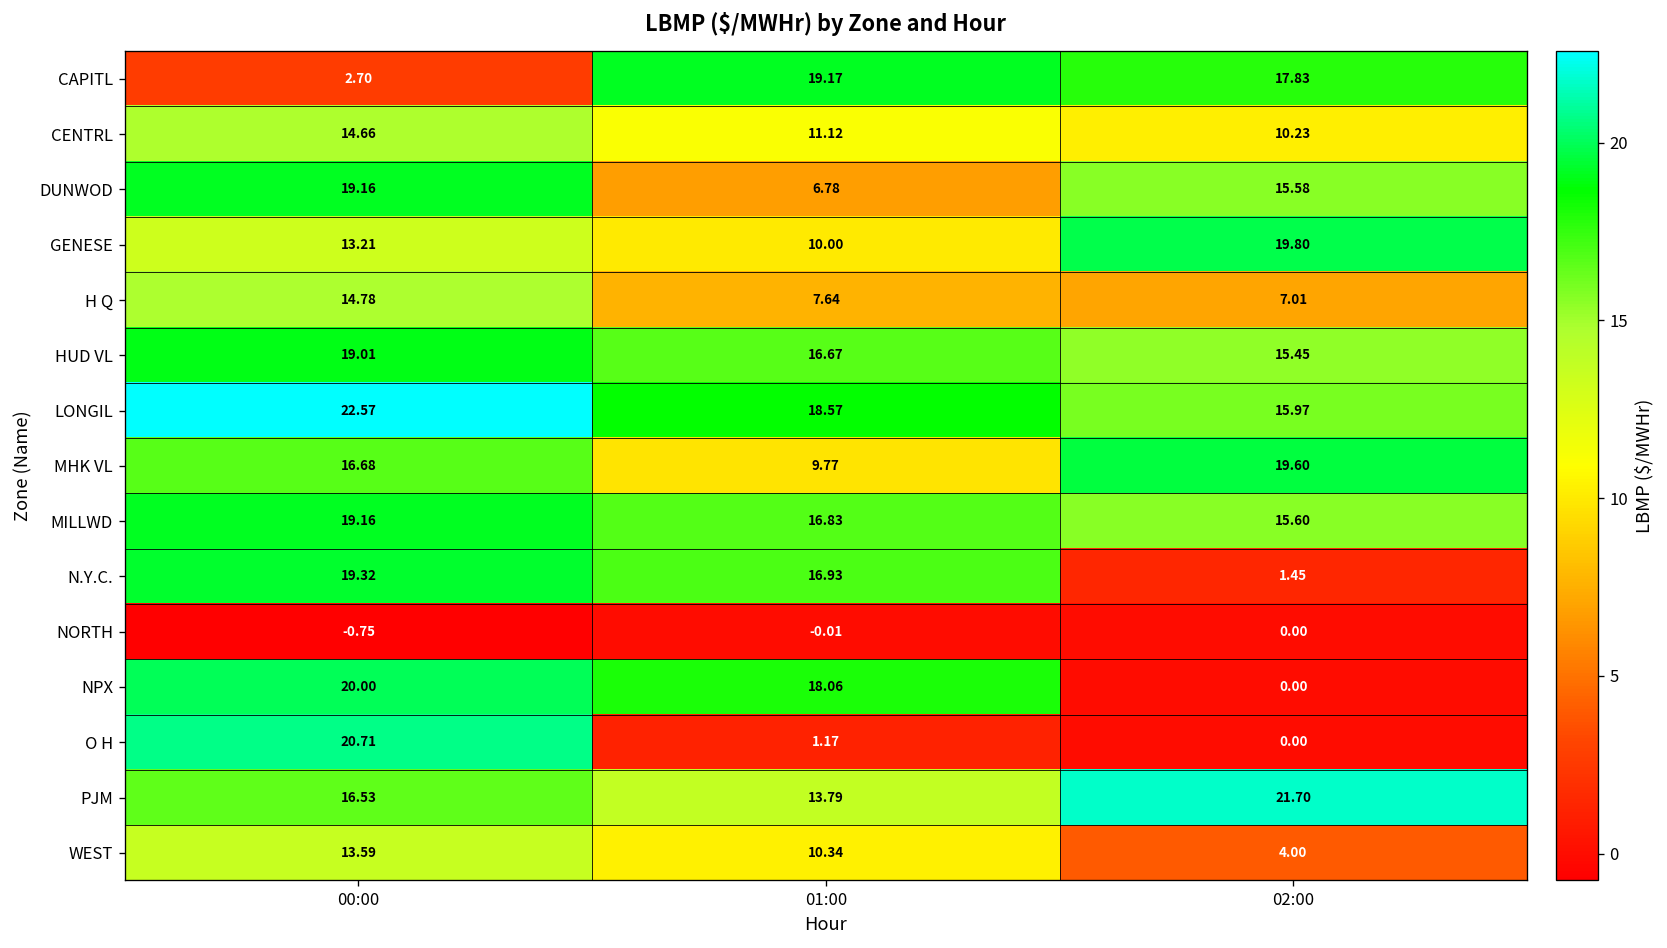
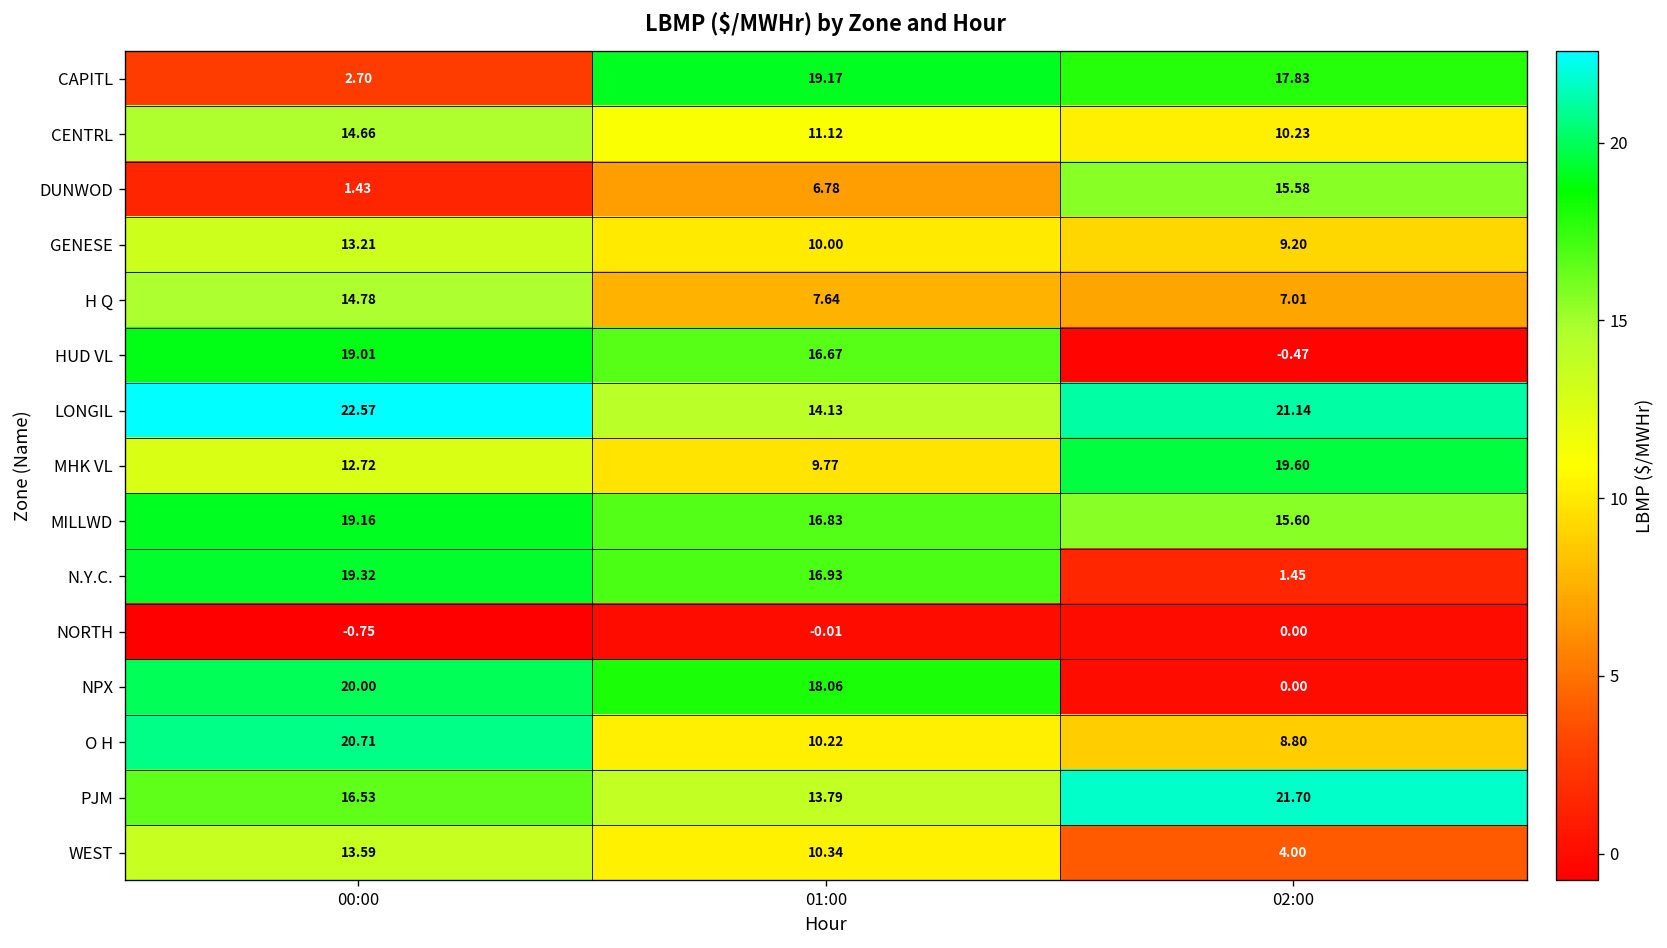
  {
    "CAPITL": {
      "00:00": 2.70,
      "01:00": 19.17,
      "02:00": 17.83
    },
    "CENTRL": {
      "00:00": 14.66,
      "01:00": 11.12,
      "02:00": 10.23
    },
    "DUNWOD": {
-     "00:00": 19.16,
+     "00:00": 1.43,
      "01:00": 6.78,
      "02:00": 15.58
    },
    "GENESE": {
      "00:00": 13.21,
      "01:00": 10.00,
-     "02:00": 19.80
+     "02:00": 9.20
    },
    "H Q": {
      "00:00": 14.78,
      "01:00": 7.64,
      "02:00": 7.01
    },
    "HUD VL": {
      "00:00": 19.01,
      "01:00": 16.67,
-     "02:00": 15.45
+     "02:00": -0.47
    },
    "LONGIL": {
      "00:00": 22.57,
-     "01:00": 18.57,
-     "02:00": 15.97
+     "01:00": 14.13,
+     "02:00": 21.14
    },
    "MHK VL": {
-     "00:00": 16.68,
+     "00:00": 12.72,
      "01:00": 9.77,
      "02:00": 19.60
    },
    "MILLWD": {
      "00:00": 19.16,
      "01:00": 16.83,
      "02:00": 15.60
    },
    "N.Y.C.": {
      "00:00": 19.32,
      "01:00": 16.93,
      "02:00": 1.45
    },
    "NORTH": {
      "00:00": -0.75,
      "01:00": -0.01,
      "02:00": 0.00
    },
    "NPX": {
      "00:00": 20.00,
      "01:00": 18.06,
      "02:00": 0.00
    },
    "O H": {
      "00:00": 20.71,
-     "01:00": 1.17,
-     "02:00": 0.00
+     "01:00": 10.22,
+     "02:00": 8.80
    },
    "PJM": {
      "00:00": 16.53,
      "01:00": 13.79,
      "02:00": 21.70
    },
    "WEST": {
      "00:00": 13.59,
      "01:00": 10.34,
      "02:00": 4.00
    }
  }
